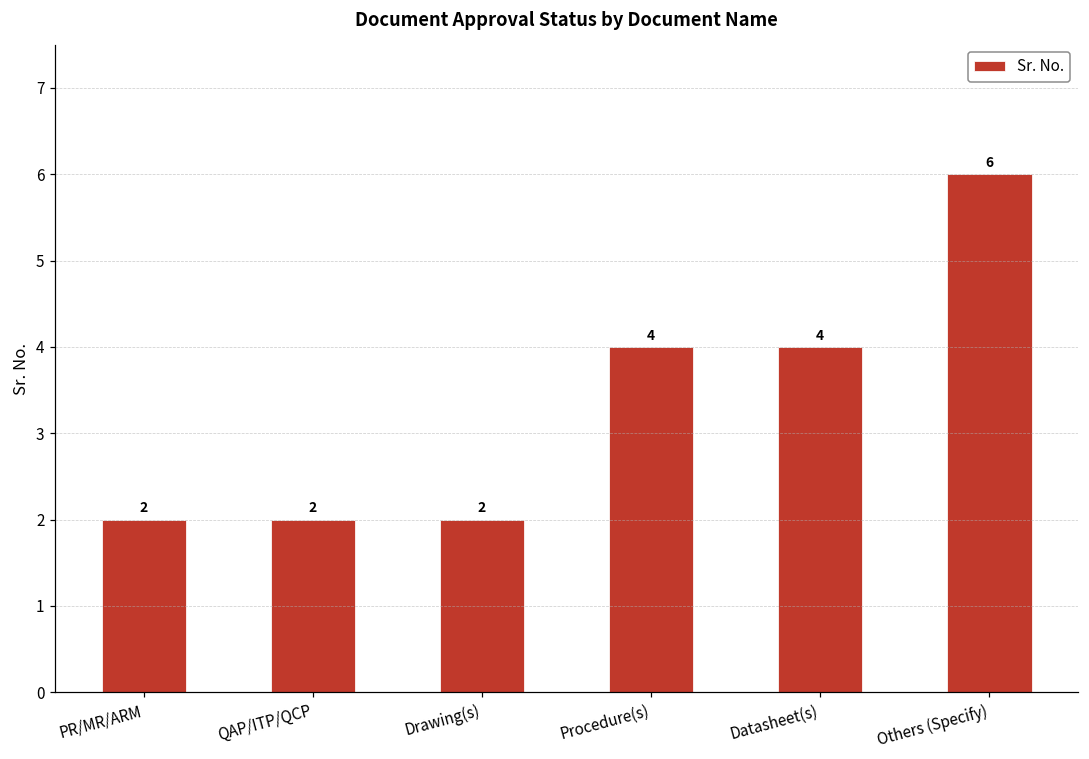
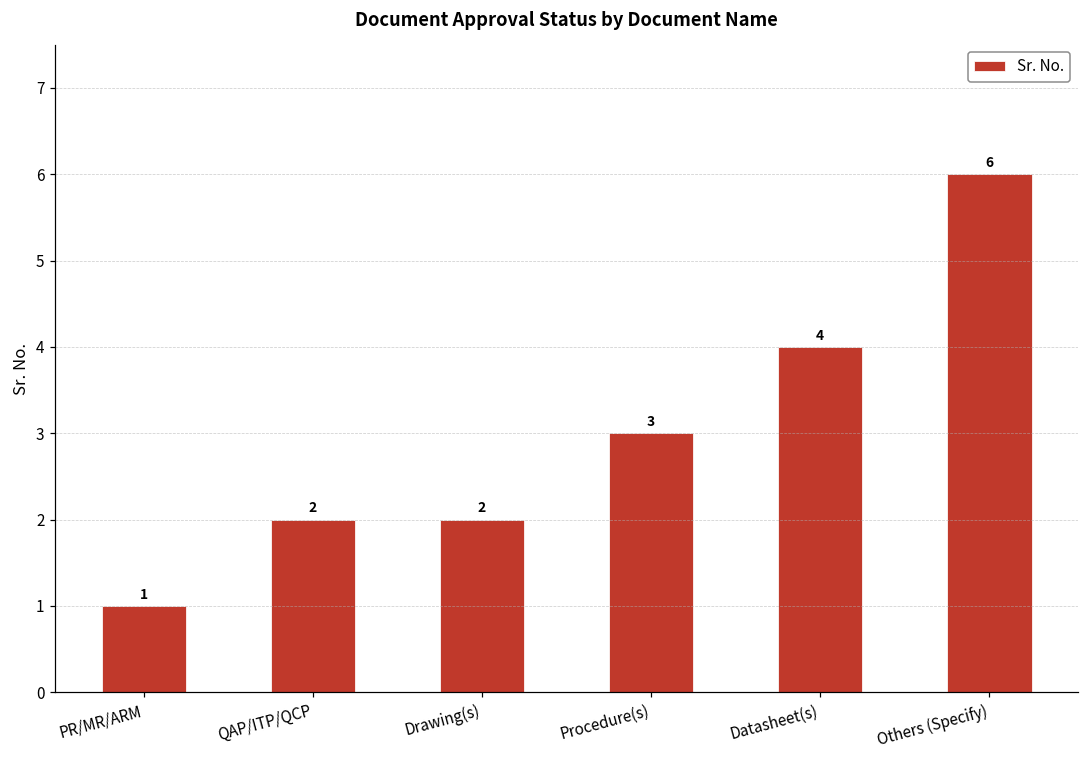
  {
-   "PR/MR/ARM": 2,
+   "PR/MR/ARM": 1,
    "QAP/ITP/QCP": 2,
    "Drawing(s)": 2,
-   "Procedure(s)": 4,
+   "Procedure(s)": 3,
    "Datasheet(s)": 4,
    "Others (Specify)": 6
  }
